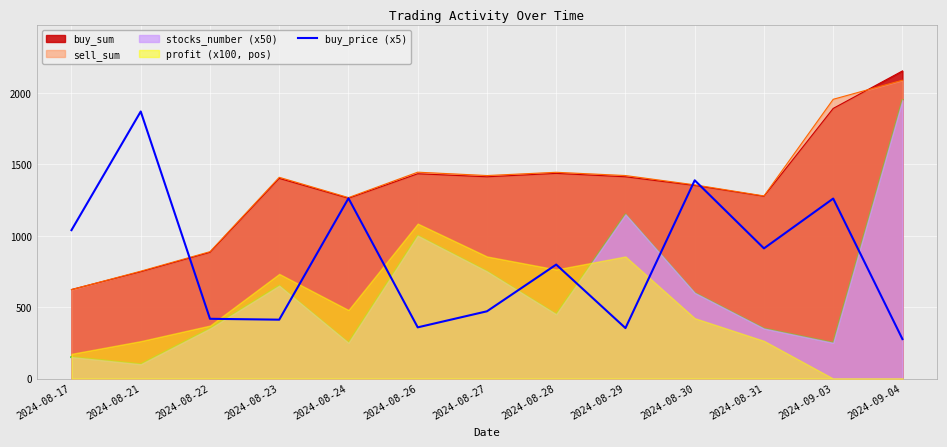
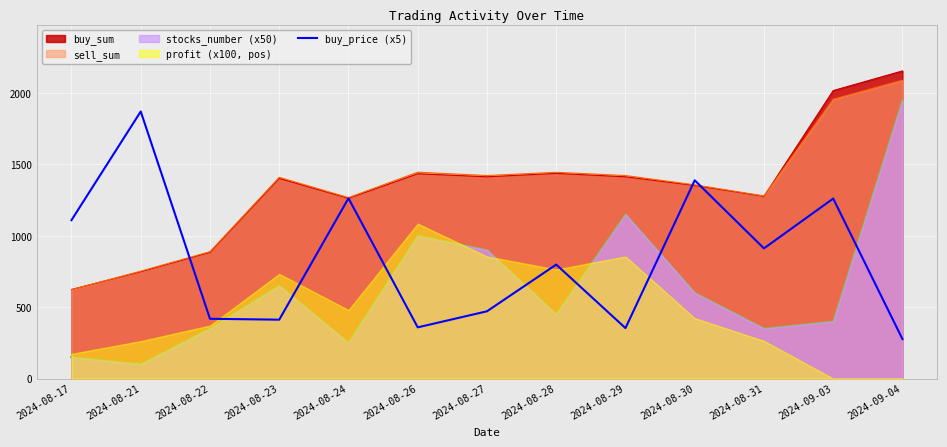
  {
    "buy_sum": {
-     "2024-09-03": 1890,
+     "2024-09-03": 2020,
      "2024-09-04": 2150
    },
    "sell_sum": {
      "2024-09-03": 1960,
      "2024-09-04": 2090
    },
    "buy_price (x5)": {
-     "2024-08-17": 1040,
+     "2024-08-17": 1110,
      "2024-08-21": 1870,
      "2024-08-22": 420,
      "2024-08-23": 410,
      "2024-08-26": 360,
      "2024-08-27": 470,
      "2024-08-28": 800,
      "2024-08-29": 350,
      "2024-08-30": 1390,
      "2024-08-31": 910,
      "2024-09-03": 1260,
      "2024-09-04": 280
    },
    "stocks_number (x50)": {
      "2024-08-17": 150,
      "2024-08-21": 100,
      "2024-08-22": 350,
      "2024-08-23": 650,
      "2024-08-24": 250,
      "2024-08-26": 1000,
-     "2024-08-27": 750,
+     "2024-08-27": 900,
      "2024-08-28": 450,
      "2024-08-29": 1150,
      "2024-08-30": 600,
      "2024-08-31": 350,
-     "2024-09-03": 250,
+     "2024-09-03": 400,
      "2024-09-04": 1950
    },
    "profit (x100, pos)": {
      "2024-08-17": 170,
      "2024-08-21": 260,
      "2024-08-22": 370,
      "2024-08-23": 730,
      "2024-08-24": 480,
      "2024-08-26": 1090,
      "2024-08-27": 860,
      "2024-08-28": 760,
      "2024-08-29": 860,
      "2024-08-30": 420,
      "2024-08-31": 260,
      "2024-09-03": 0,
      "2024-09-04": 0
    }
  }
